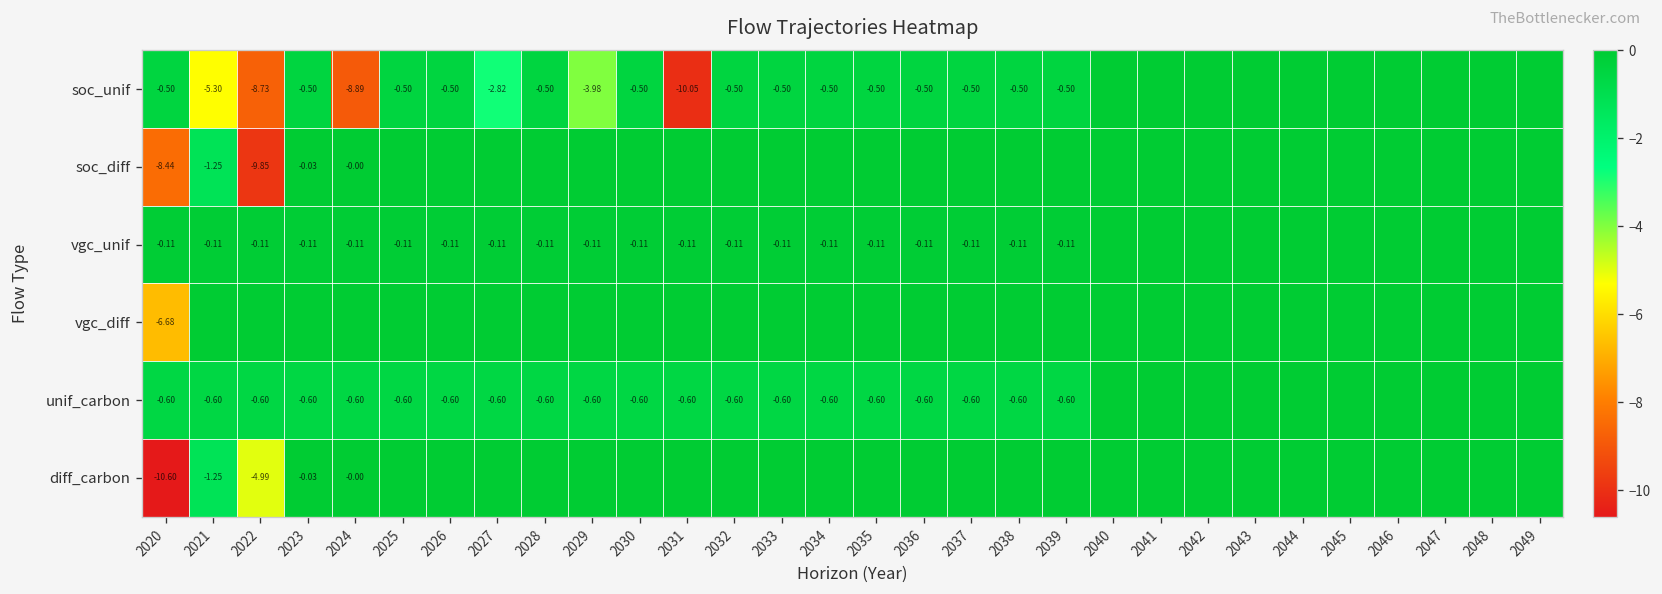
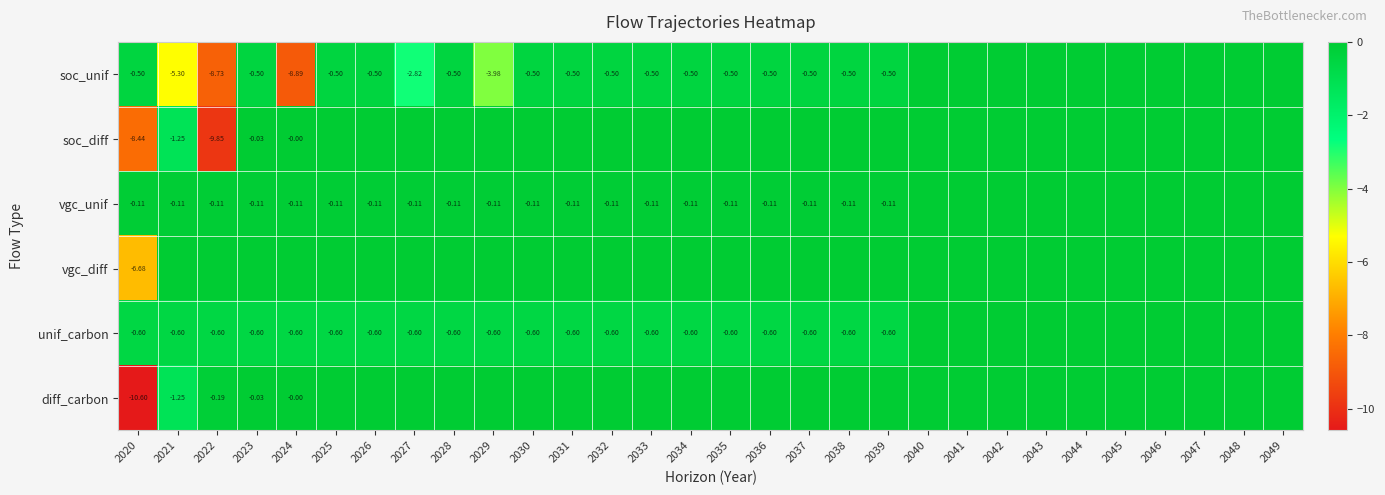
  {
    "soc_unif": {
      "2020": -0.50,
      "2021": -5.30,
      "2022": -8.73,
      "2023": -0.50,
      "2024": -8.89,
      "2025": -0.50,
      "2026": -0.50,
      "2027": -2.82,
      "2028": -0.50,
      "2029": -3.98,
      "2030": -0.50,
-     "2031": -10.05,
+     "2031": -0.50,
      "2032": -0.50,
      "2033": -0.50,
      "2034": -0.50,
      "2035": -0.50,
      "2036": -0.50,
      "2037": -0.50,
      "2038": -0.50,
      "2039": -0.50
    },
    "soc_diff": {
      "2020": -8.44,
      "2021": -1.25,
      "2022": -9.85,
      "2023": -0.03,
      "2024": -0.00
    },
    "vgc_unif": {
      "2020": -0.11,
      "2021": -0.11,
      "2022": -0.11,
      "2023": -0.11,
      "2024": -0.11,
      "2025": -0.11,
      "2026": -0.11,
      "2027": -0.11,
      "2028": -0.11,
      "2029": -0.11,
      "2030": -0.11,
      "2031": -0.11,
      "2032": -0.11,
      "2033": -0.11,
      "2034": -0.11,
      "2035": -0.11,
      "2036": -0.11,
      "2037": -0.11,
      "2038": -0.11,
      "2039": -0.11
    },
    "vgc_diff": {
      "2020": -6.68
    },
    "unif_carbon": {
      "2020": -0.60,
      "2021": -0.60,
      "2022": -0.60,
      "2023": -0.60,
      "2024": -0.60,
      "2025": -0.60,
      "2026": -0.60,
      "2027": -0.60,
      "2028": -0.60,
      "2029": -0.60,
      "2030": -0.60,
      "2031": -0.60,
      "2032": -0.60,
      "2033": -0.60,
      "2034": -0.60,
      "2035": -0.60,
      "2036": -0.60,
      "2037": -0.60,
      "2038": -0.60,
      "2039": -0.60
    },
    "diff_carbon": {
      "2020": -10.60,
      "2021": -1.25,
-     "2022": -4.99,
+     "2022": -0.19,
      "2023": -0.03,
      "2024": -0.00
    }
  }
